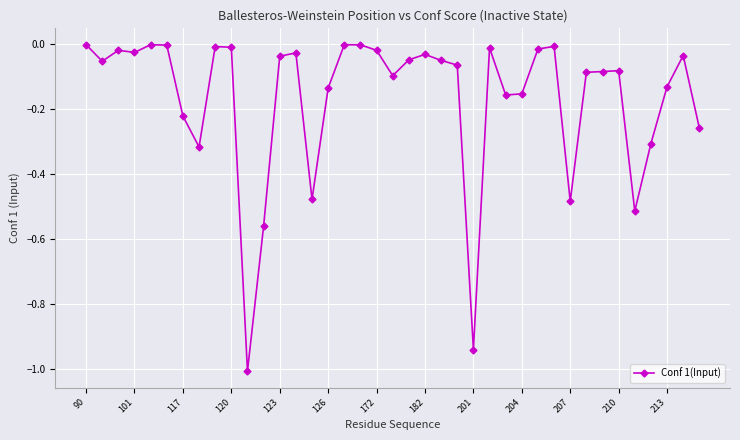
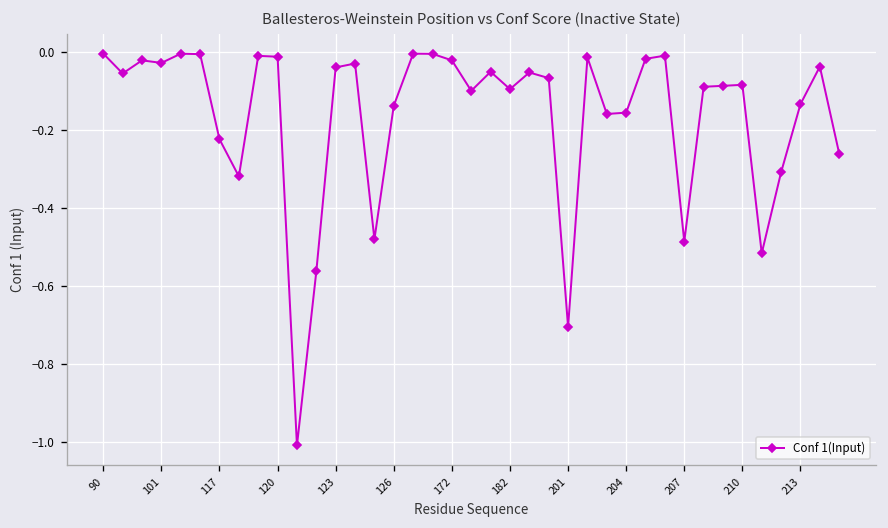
  {
    "90": 0.00,
    "101": -0.03,
    "117": -0.22,
    "120": -0.01,
    "123": -0.04,
    "126": -0.14,
    "172": -0.02,
-   "182": -0.03,
-   "201": -0.94,
+   "182": -0.09,
+   "201": -0.70,
    "204": -0.15,
    "207": -0.49,
    "210": -0.08,
    "213": -0.13
  }
